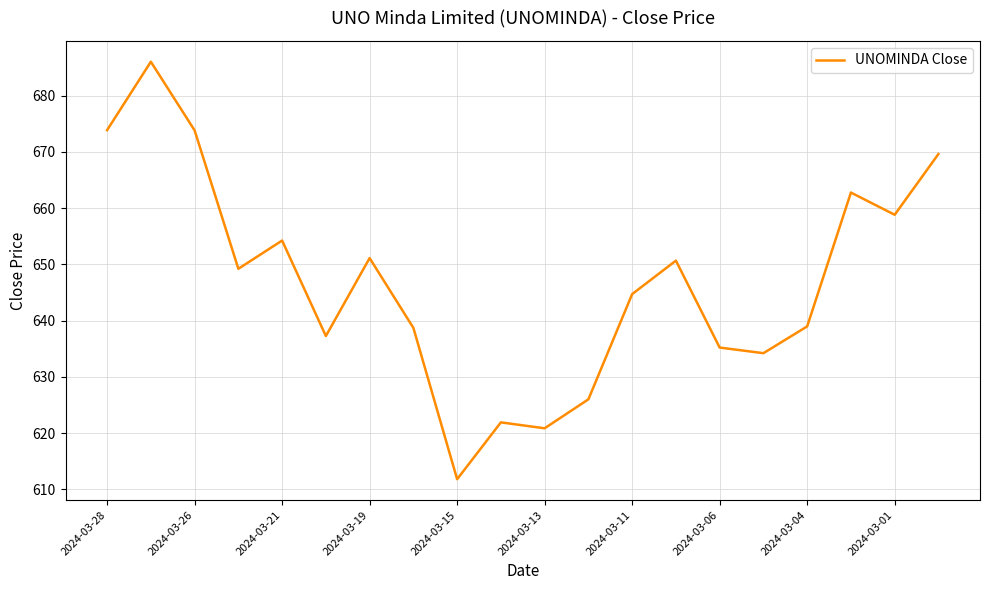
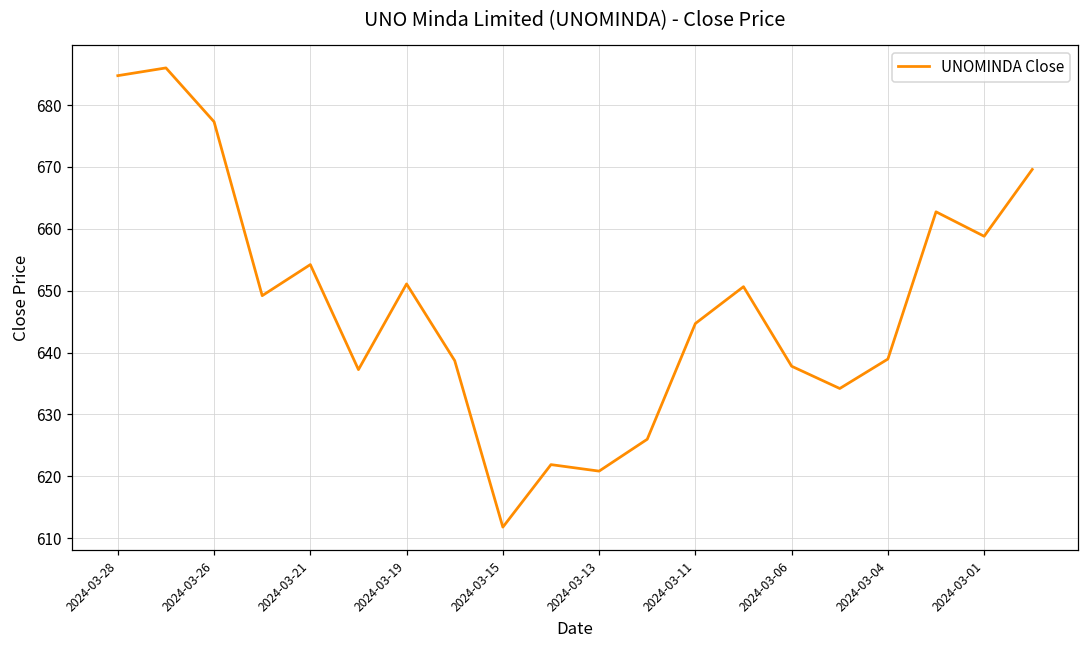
  {
-   "2024-03-28": 674,
-   "2024-03-26": 674,
+   "2024-03-28": 685,
+   "2024-03-26": 677,
    "2024-03-21": 654,
    "2024-03-19": 651,
    "2024-03-15": 612,
    "2024-03-13": 621,
    "2024-03-11": 645,
-   "2024-03-06": 635,
+   "2024-03-06": 638,
    "2024-03-04": 639,
    "2024-03-01": 659
  }
